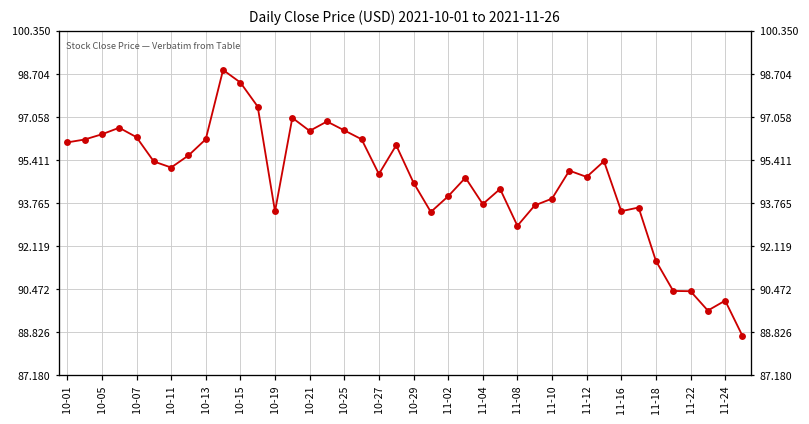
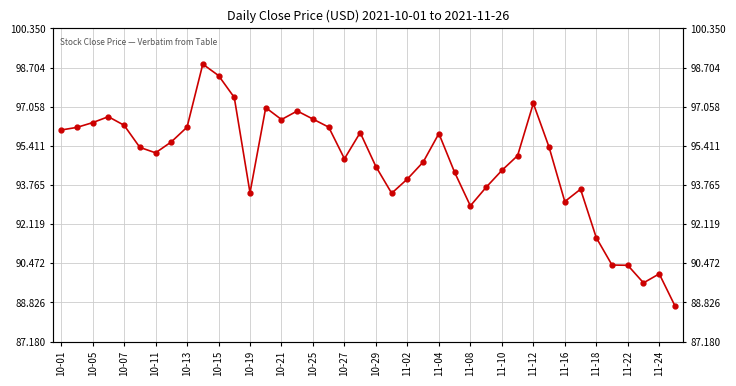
  {
    "10-01": 96.1,
    "10-05": 96.4,
    "10-07": 96.3,
    "10-11": 95.1,
    "10-13": 96.2,
    "10-15": 98.4,
    "10-19": 93.4,
    "10-21": 96.5,
    "10-25": 96.5,
    "10-27": 94.9,
    "10-29": 94.5,
    "11-02": 94.0,
-   "11-04": 93.7,
+   "11-04": 95.9,
    "11-08": 92.9,
-   "11-10": 93.9,
-   "11-12": 94.8,
-   "11-16": 93.5,
+   "11-10": 94.4,
+   "11-12": 97.2,
+   "11-16": 93.1,
    "11-18": 91.6,
    "11-22": 90.4,
    "11-24": 90.0
  }
